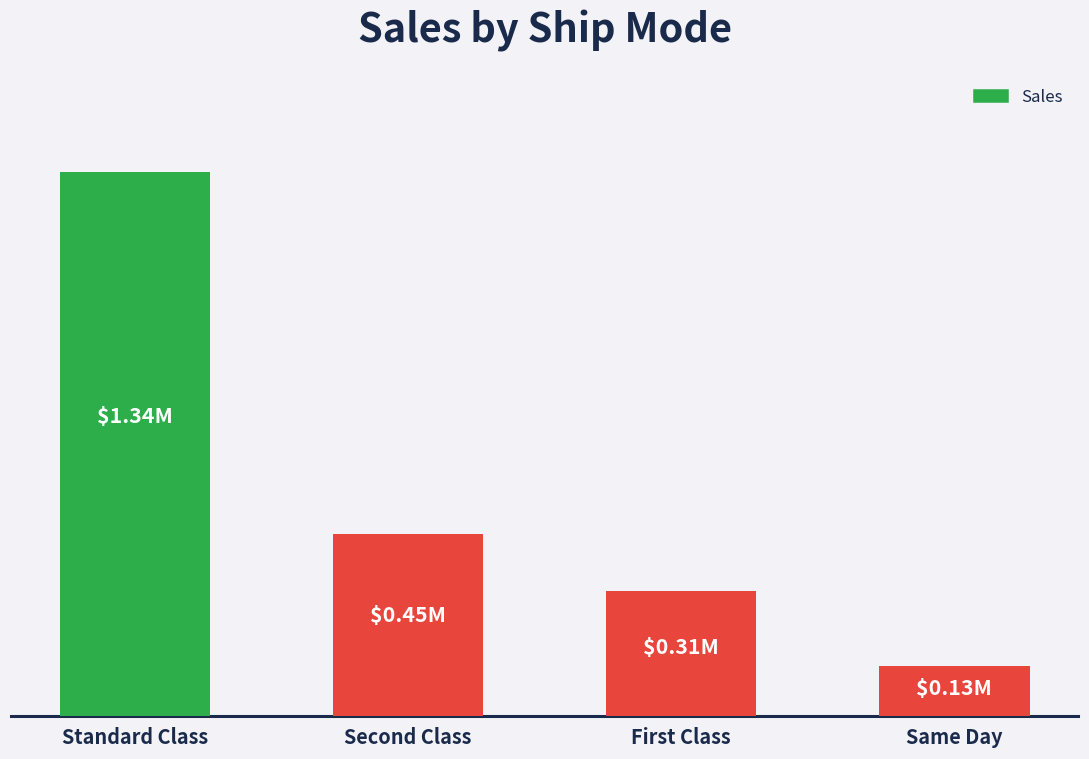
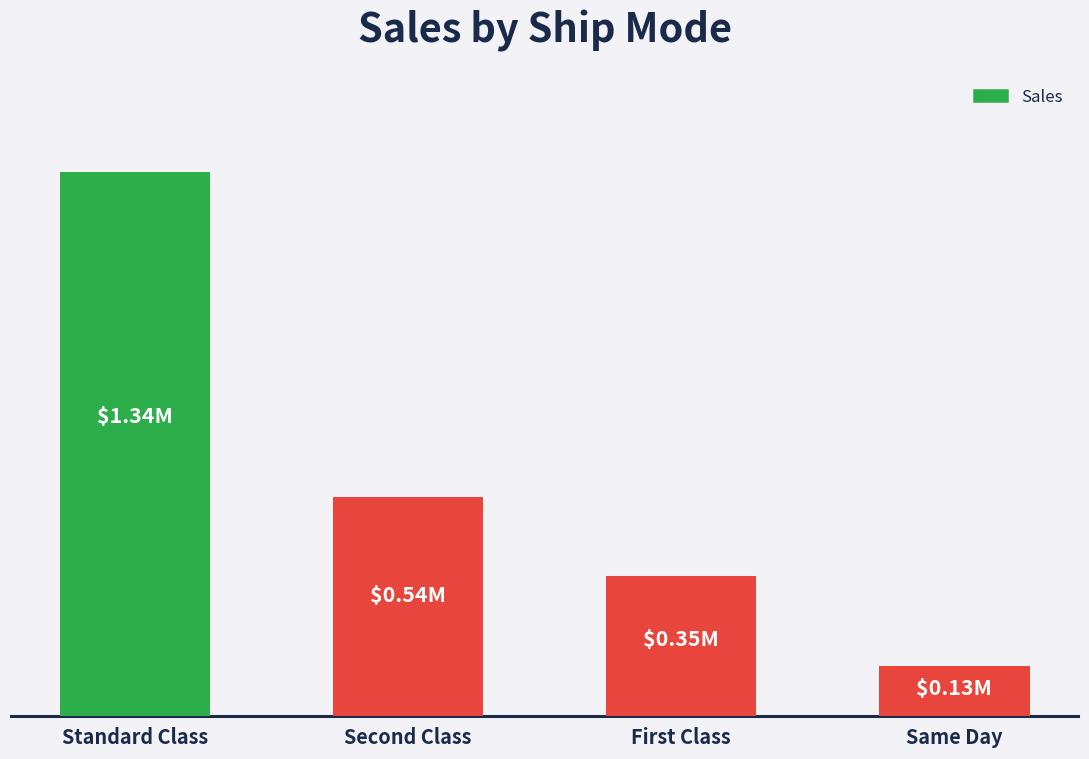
  {
    "Standard Class": "$1.34M",
-   "Second Class": "$0.45M",
-   "First Class": "$0.31M",
+   "Second Class": "$0.54M",
+   "First Class": "$0.35M",
    "Same Day": "$0.13M"
  }
